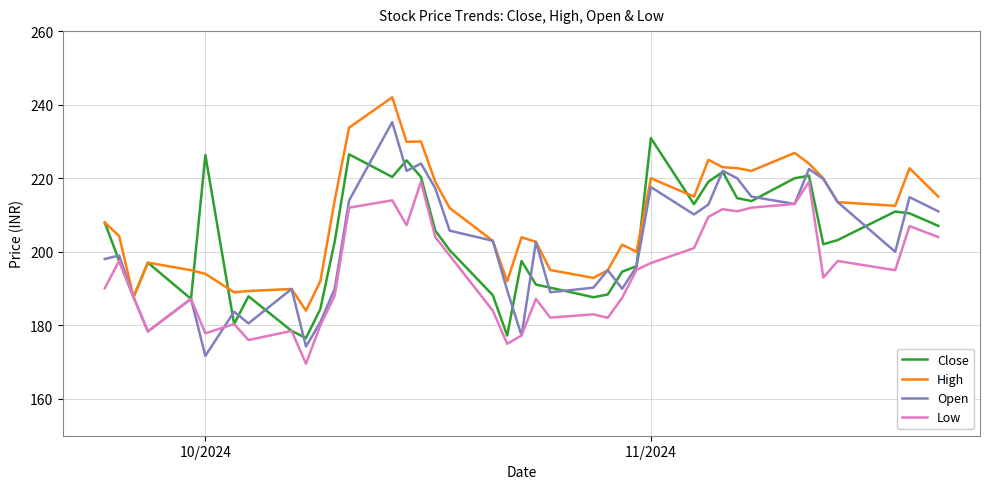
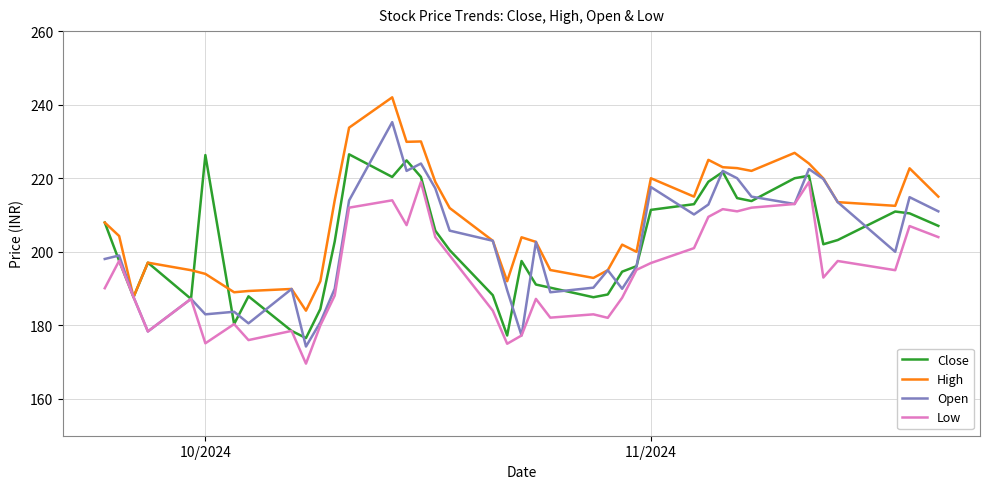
  {
    "Close": {
      "10/2024": 226,
-     "11/2024": 231
+     "11/2024": 211
    },
    "High": {
      "10/2024": 194,
      "11/2024": 220
    },
    "Open": {
-     "10/2024": 172,
+     "10/2024": 183,
      "11/2024": 218
    },
    "Low": {
-     "10/2024": 178,
+     "10/2024": 175,
      "11/2024": 197
    }
  }
